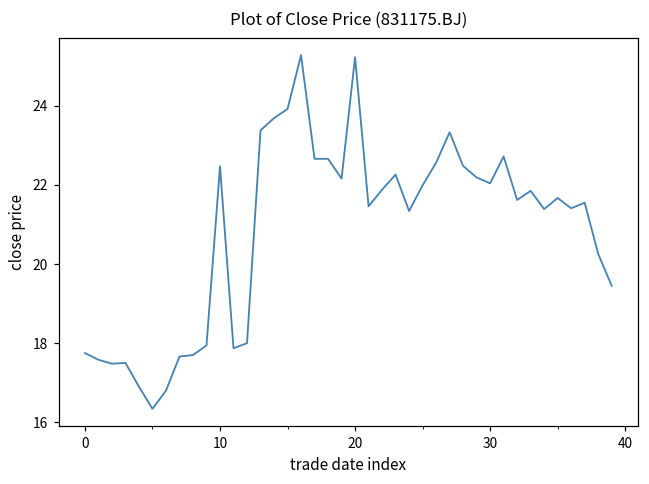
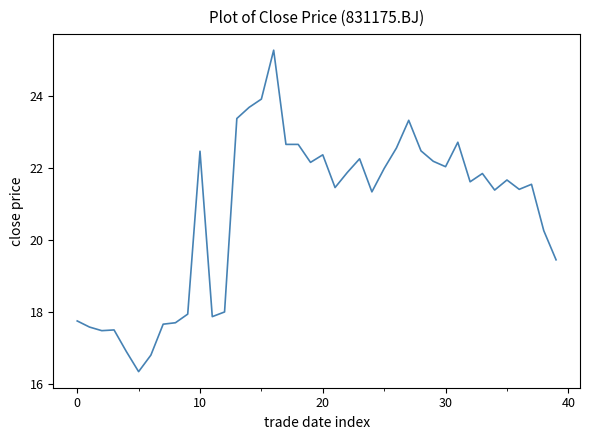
  {
    "0": 17.8,
    "10": 22.5,
-   "20": 25.2,
+   "20": 22.4,
    "30": 22.0
  }
